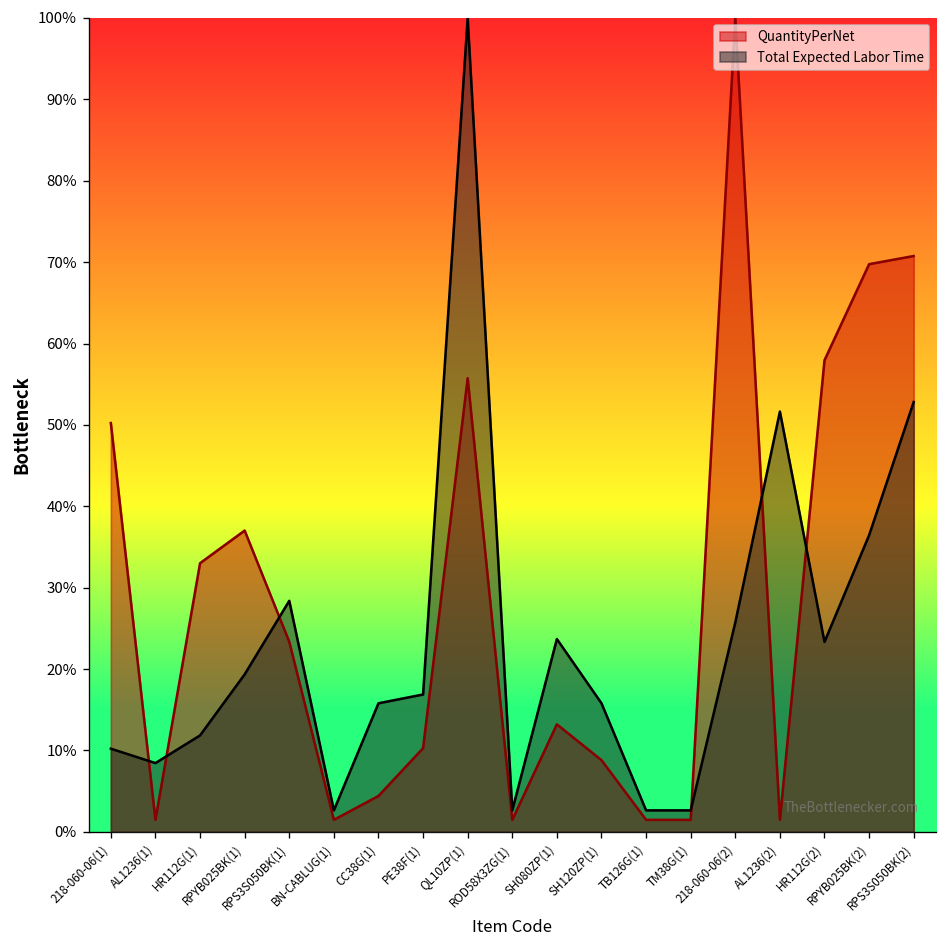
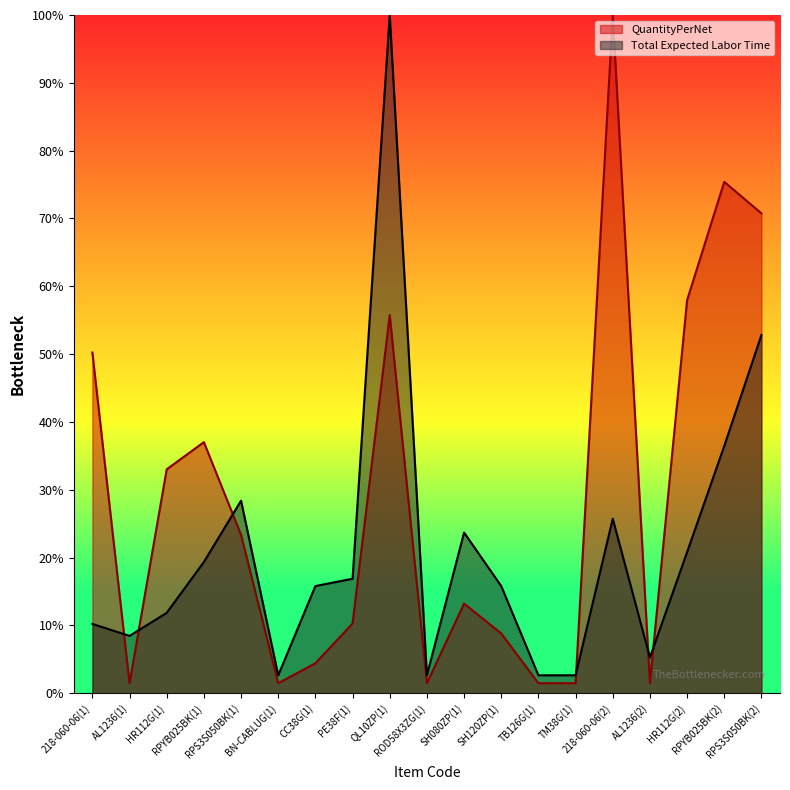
  {
    "QuantityPerNet": {
      "218-060-06(1)": "50%",
      "AL1236(1)": "1%",
      "HR112G(1)": "33%",
      "RPYB025BK(1)": "37%",
      "RPS3S050BK(1)": "23%",
      "BN-CABLUG(1)": "1%",
      "CC38G(1)": "4%",
      "PE38F(1)": "10%",
      "QL10ZP(1)": "56%",
      "ROD58X3ZG(1)": "1%",
      "SH080ZP(1)": "13%",
      "SH120ZP(1)": "9%",
      "TB126G(1)": "1%",
      "TM38G(1)": "1%",
      "218-060-06(2)": "100%",
      "AL1236(2)": "1%",
      "HR112G(2)": "58%",
-     "RPYB025BK(2)": "70%",
+     "RPYB025BK(2)": "75%",
      "RPS3S050BK(2)": "71%"
    },
    "Total Expected Labor Time": {
      "218-060-06(1)": "10%",
      "AL1236(1)": "8%",
      "HR112G(1)": "12%",
      "RPYB025BK(1)": "19%",
      "RPS3S050BK(1)": "28%",
      "BN-CABLUG(1)": "3%",
      "CC38G(1)": "16%",
      "PE38F(1)": "17%",
      "QL10ZP(1)": "100%",
      "ROD58X3ZG(1)": "3%",
      "SH080ZP(1)": "24%",
      "SH120ZP(1)": "16%",
      "TB126G(1)": "3%",
      "TM38G(1)": "3%",
      "218-060-06(2)": "26%",
-     "AL1236(2)": "52%",
-     "HR112G(2)": "23%",
+     "AL1236(2)": "5%",
+     "HR112G(2)": "21%",
      "RPYB025BK(2)": "36%",
      "RPS3S050BK(2)": "53%"
    }
  }
